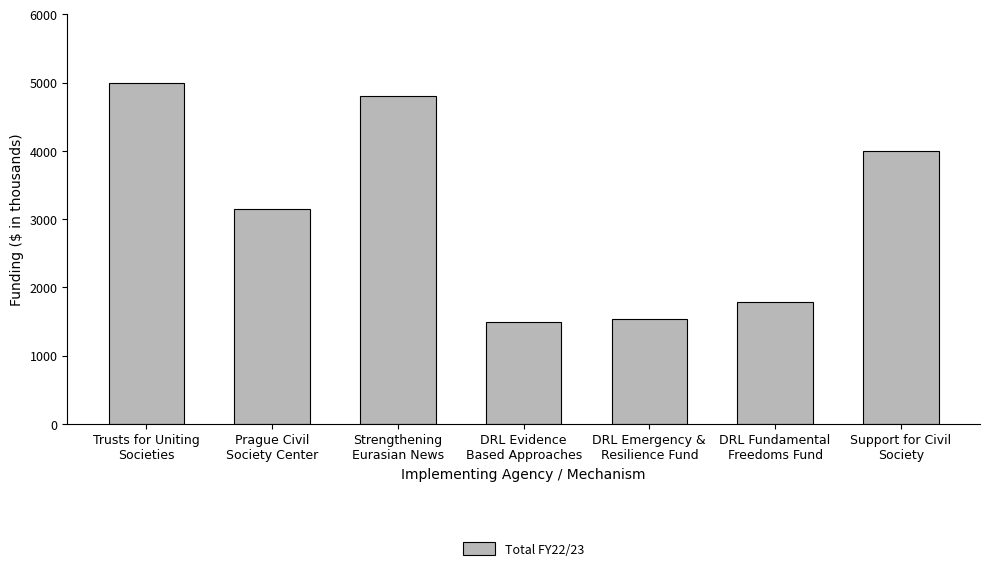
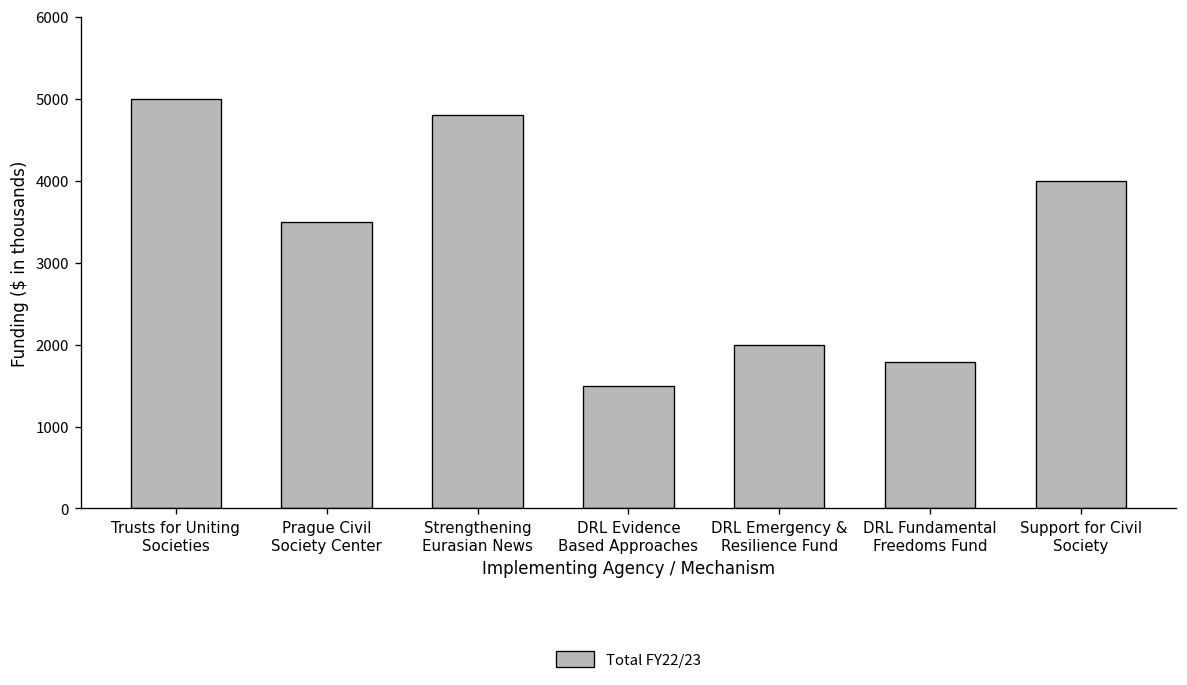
  {
    "Trusts for Uniting Societies": 5000,
-   "Prague Civil Society Center": 3200,
+   "Prague Civil Society Center": 3500,
    "Strengthening Eurasian News": 4800,
    "DRL Evidence Based Approaches": 1500,
-   "DRL Emergency & Resilience Fund": 1500,
+   "DRL Emergency & Resilience Fund": 2000,
    "DRL Fundamental Freedoms Fund": 1800,
    "Support for Civil Society": 4000
  }
